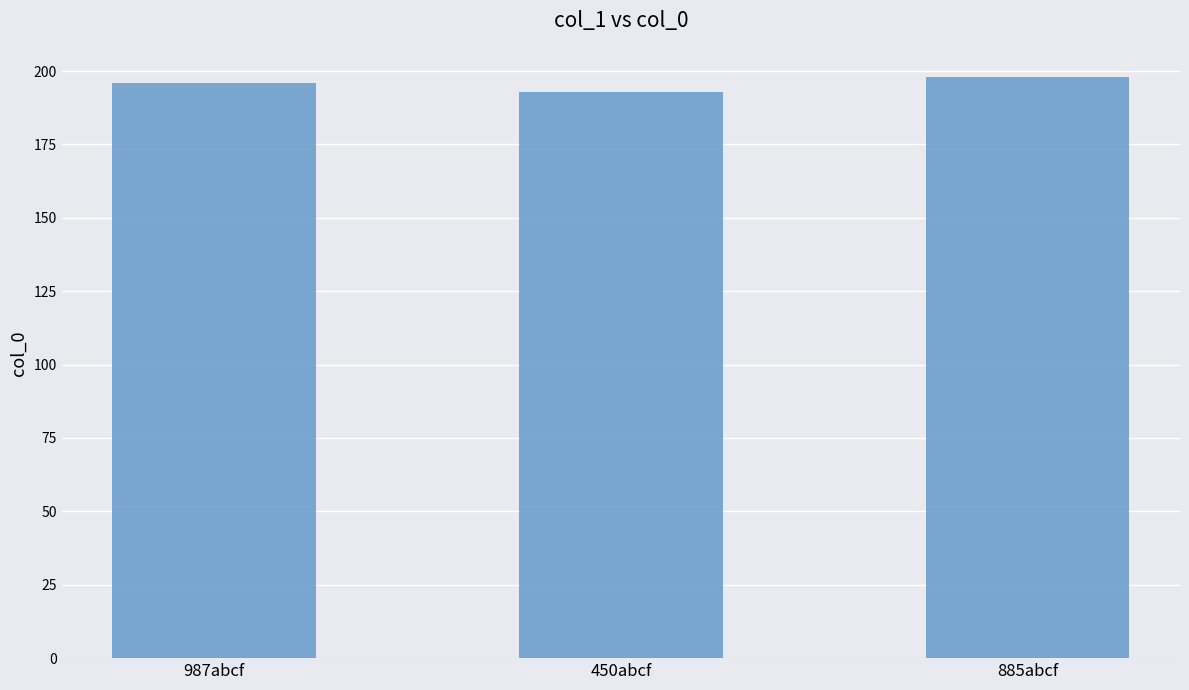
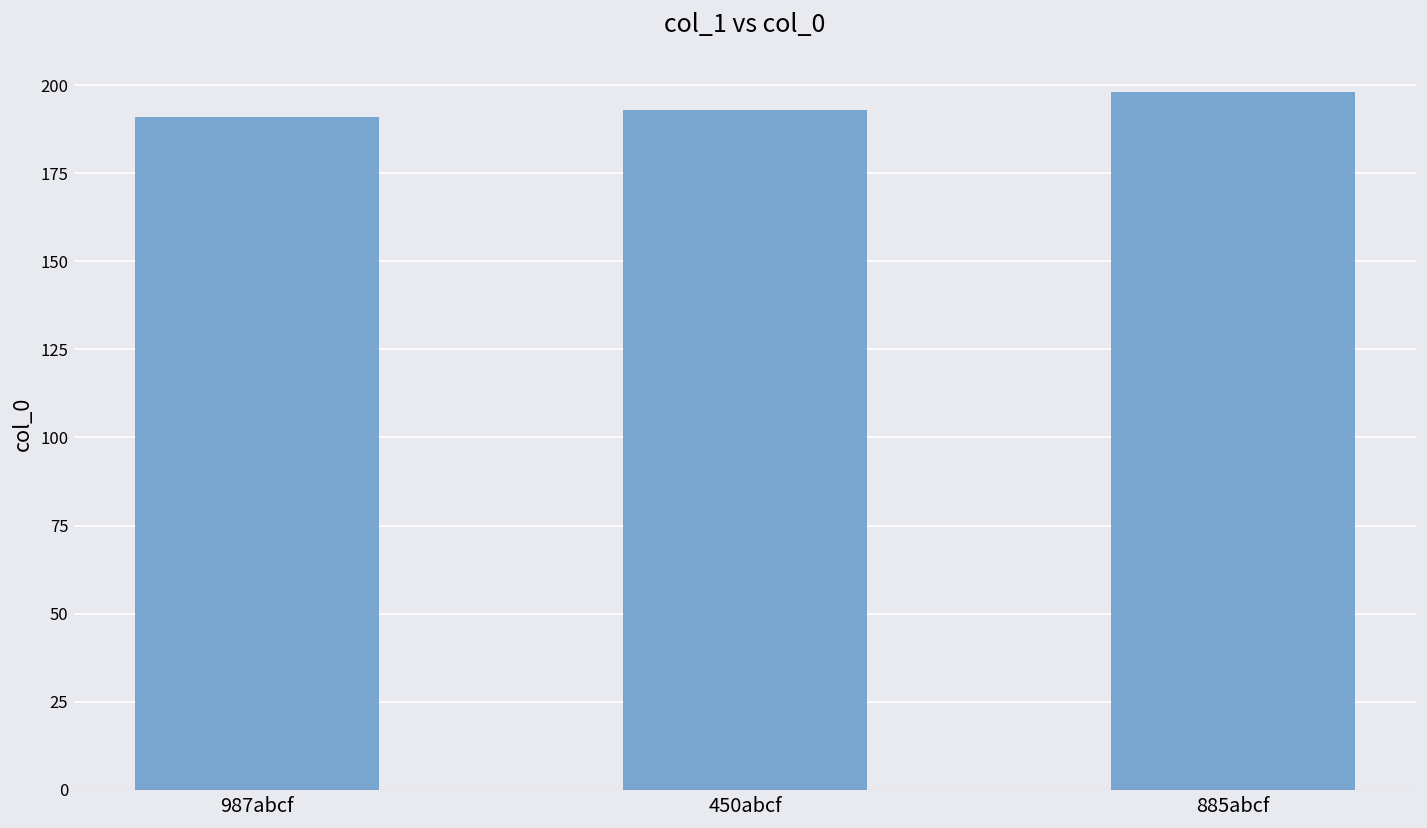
  {
-   "987abcf": 196,
+   "987abcf": 191,
    "450abcf": 193,
    "885abcf": 198
  }
